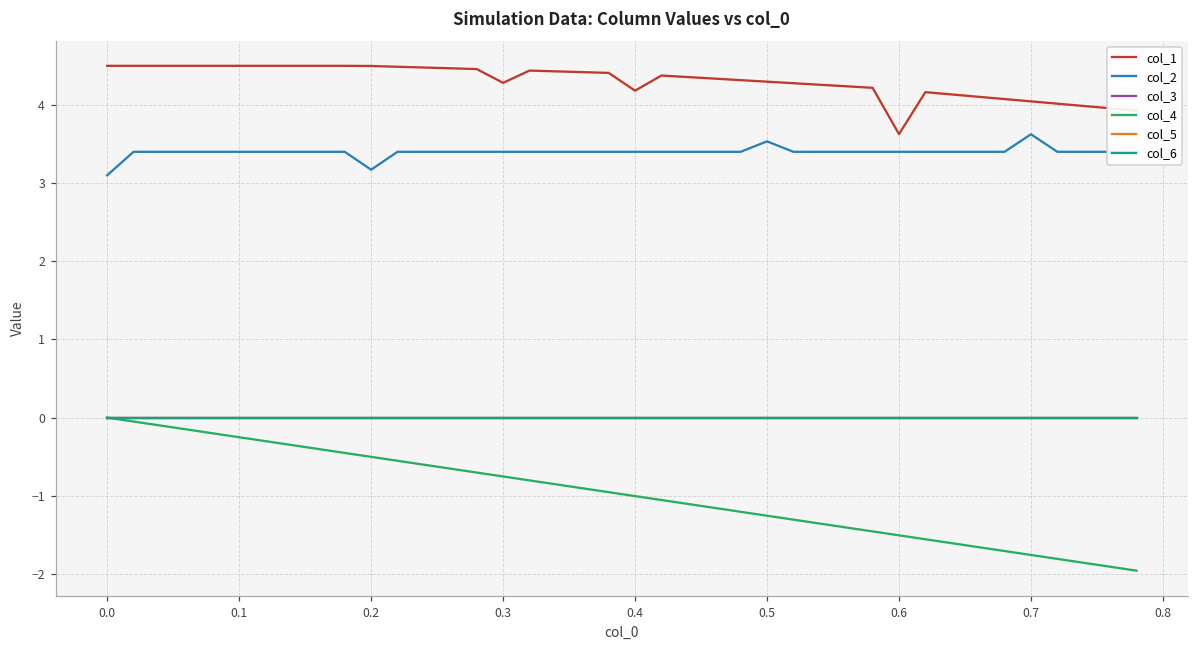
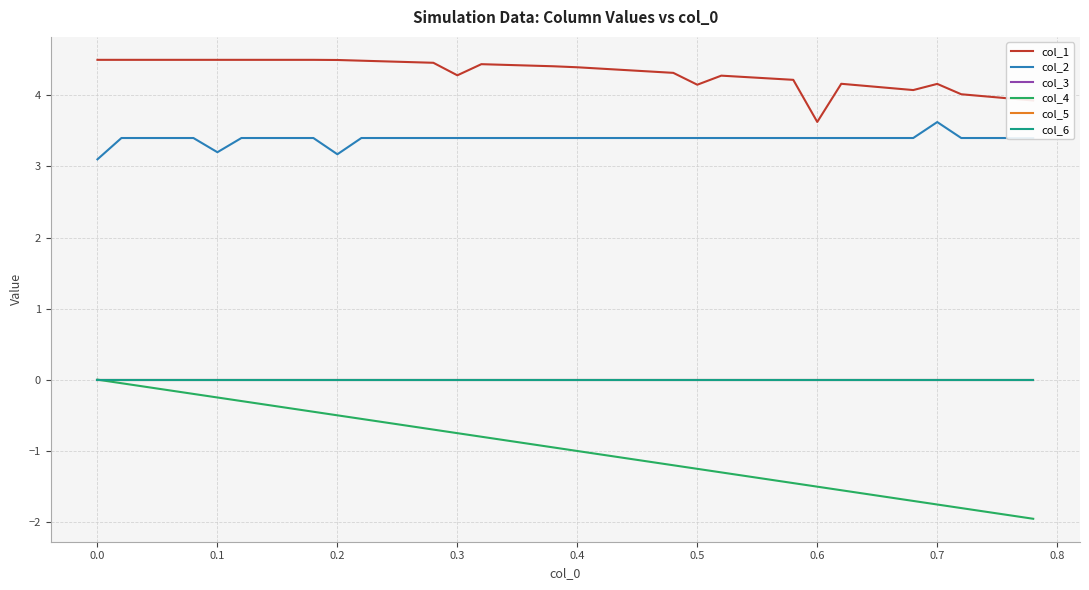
  {
    "col_1": {
      "0.0": 4.5,
      "0.1": 4.5,
      "0.2": 4.5,
      "0.3": 4.3,
-     "0.4": 4.2,
-     "0.5": 4.3,
+     "0.4": 4.4,
+     "0.5": 4.1,
      "0.6": 3.6,
-     "0.7": 4.0
+     "0.7": 4.2
    },
    "col_2": {
      "0.0": 3.1,
-     "0.1": 3.4,
+     "0.1": 3.2,
      "0.2": 3.2,
      "0.3": 3.4,
      "0.4": 3.4,
-     "0.5": 3.5,
+     "0.5": 3.4,
      "0.6": 3.4,
      "0.7": 3.6
    }
  }
